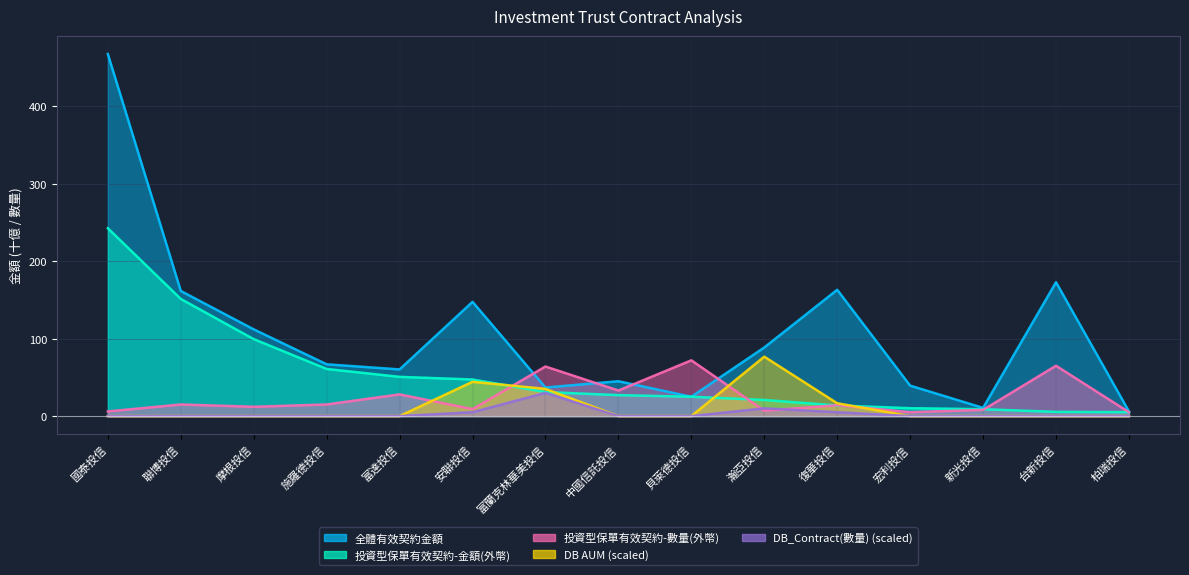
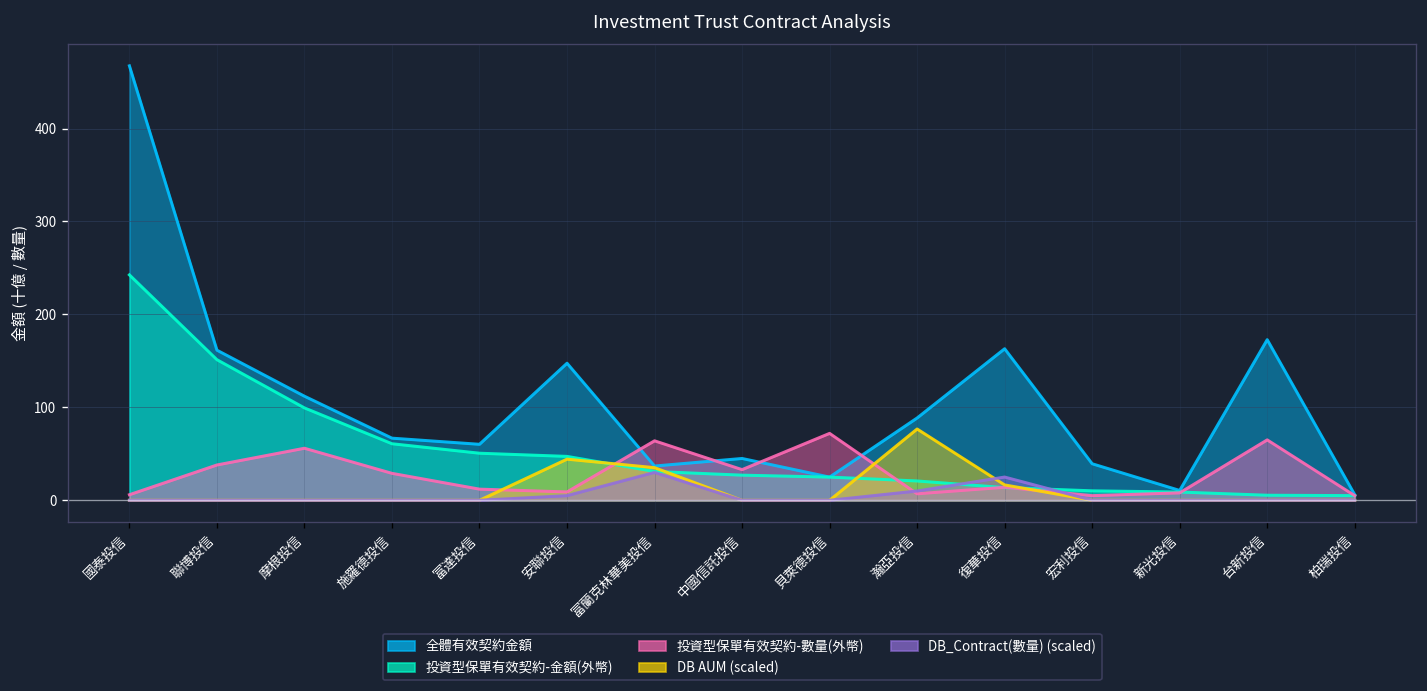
  {
    "投資型保單有效契約-數量(外幣)": {
      "國泰投信": 10,
-     "聯博投信": 20,
-     "摩根投信": 10,
-     "施羅德投信": 20,
-     "富達投信": 30,
+     "聯博投信": 40,
+     "摩根投信": 60,
+     "施羅德投信": 30,
+     "富達投信": 10,
      "安聯投信": 10,
      "富蘭克林華美投信": 60,
      "中國信託投信": 30,
      "貝萊德投信": 70,
      "宏利投信": 10,
      "台新投信": 70
    },
    "DB AUM (scaled)": {
      "瀚亞投信": 80
    },
    "DB_Contract(數量) (scaled)": {
      "安聯投信": 10,
-     "復華投信": 10
+     "復華投信": 30
    }
  }
